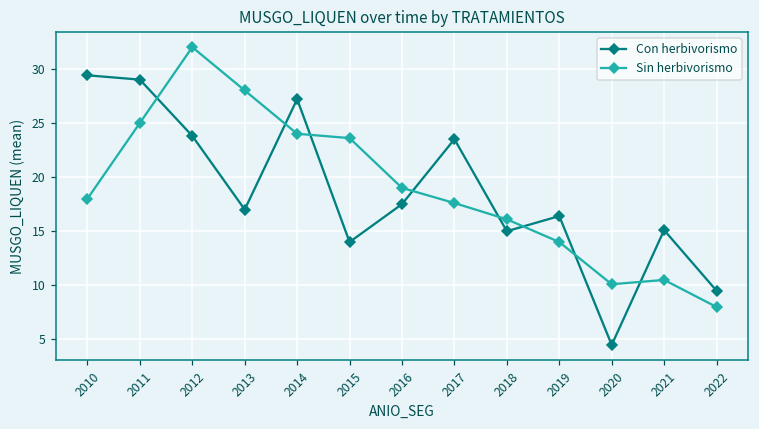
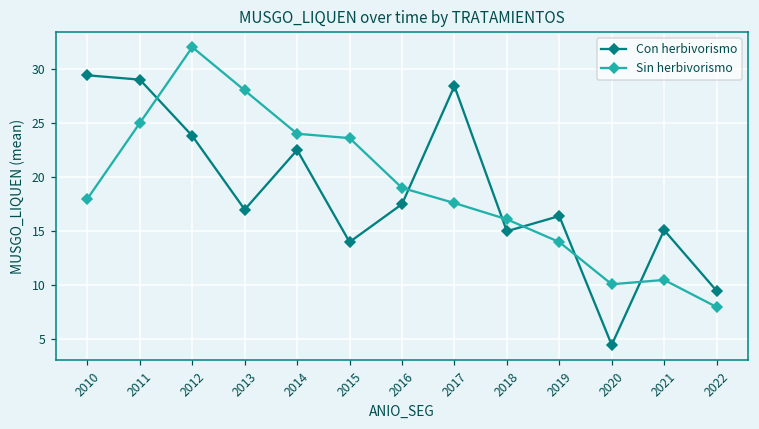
  {
    "Con herbivorismo": {
      "2010": 29,
      "2011": 29,
      "2012": 24,
      "2013": 17,
-     "2014": 27,
+     "2014": 23,
      "2015": 14,
      "2016": 18,
-     "2017": 24,
+     "2017": 28,
      "2018": 15,
      "2019": 16,
      "2020": 5,
      "2021": 15,
      "2022": 10
    },
    "Sin herbivorismo": {
      "2010": 18,
      "2011": 25,
      "2012": 32,
      "2013": 28,
      "2014": 24,
      "2015": 24,
      "2016": 19,
      "2017": 18,
      "2018": 16,
      "2019": 14,
      "2020": 10,
      "2021": 11,
      "2022": 8
    }
  }
